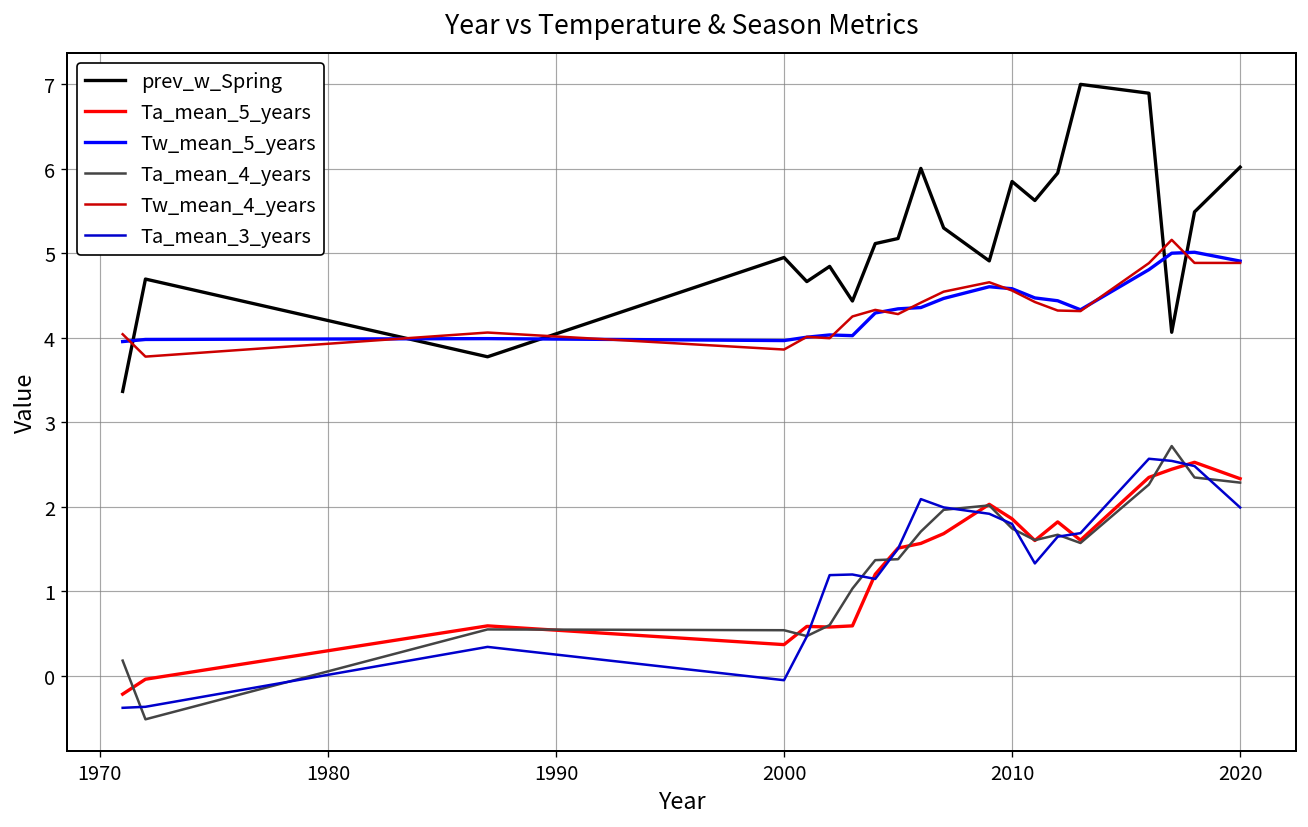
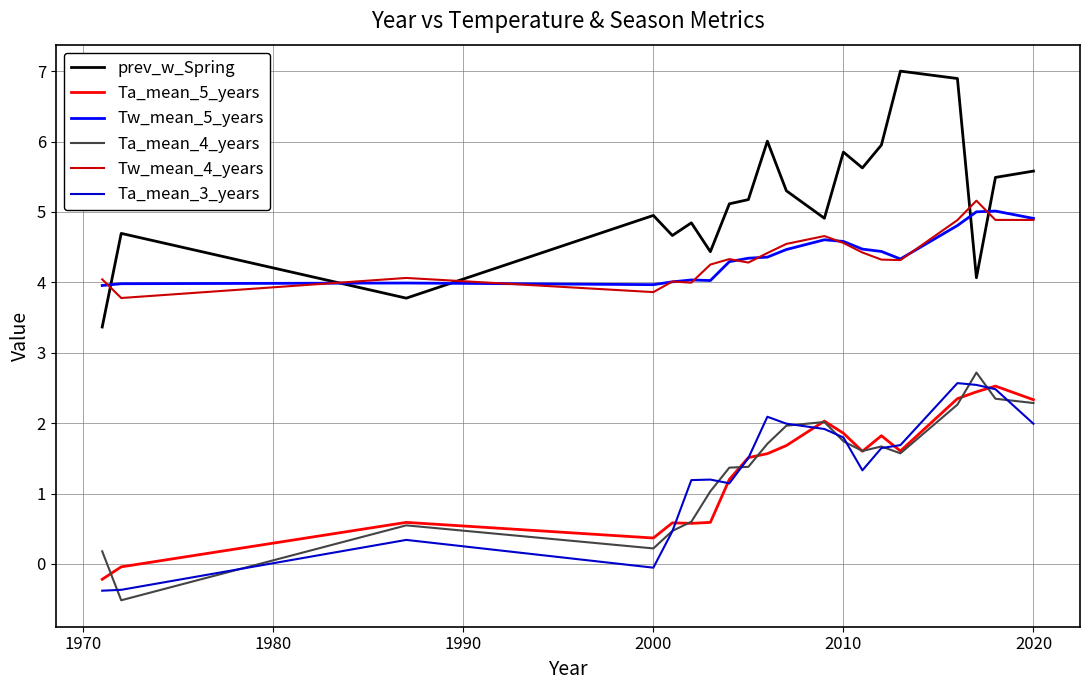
  {
    "prev_w_Spring": {
      "2000": 5.0,
      "2010": 5.9,
-     "2020": 6.0
+     "2020": 5.6
    },
    "Ta_mean_4_years": {
-     "2000": 0.5,
+     "2000": 0.2,
      "2010": 1.7,
      "2020": 2.3
    }
  }
